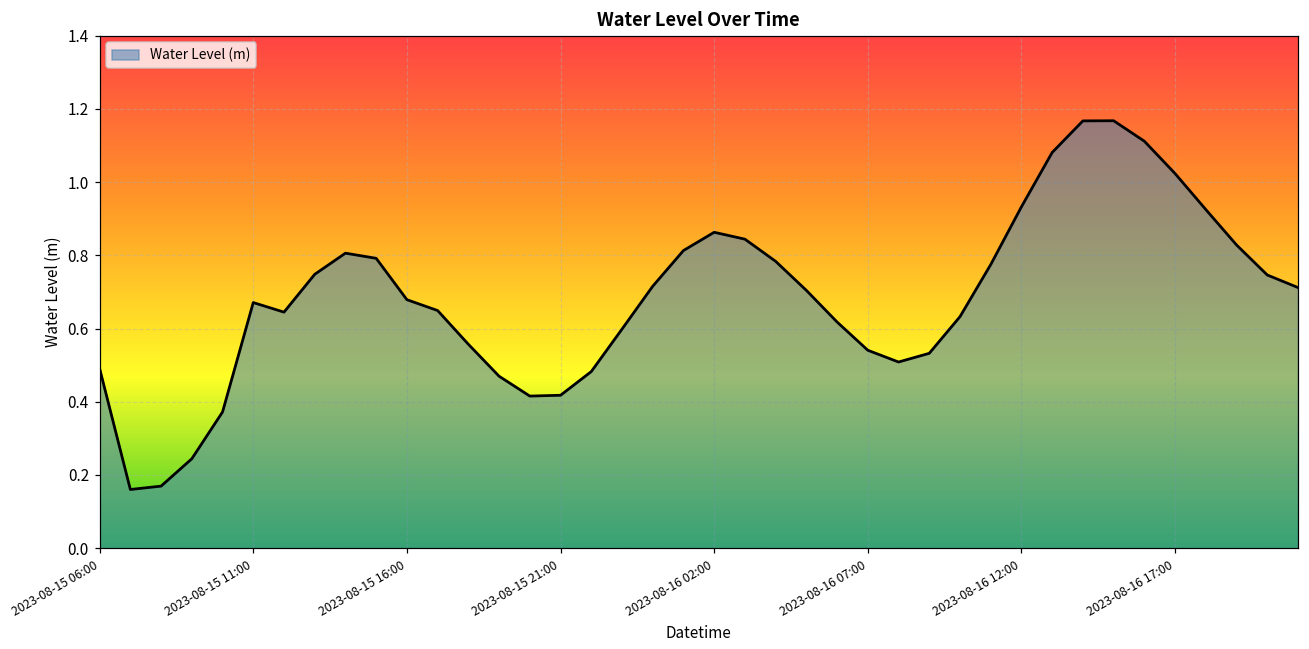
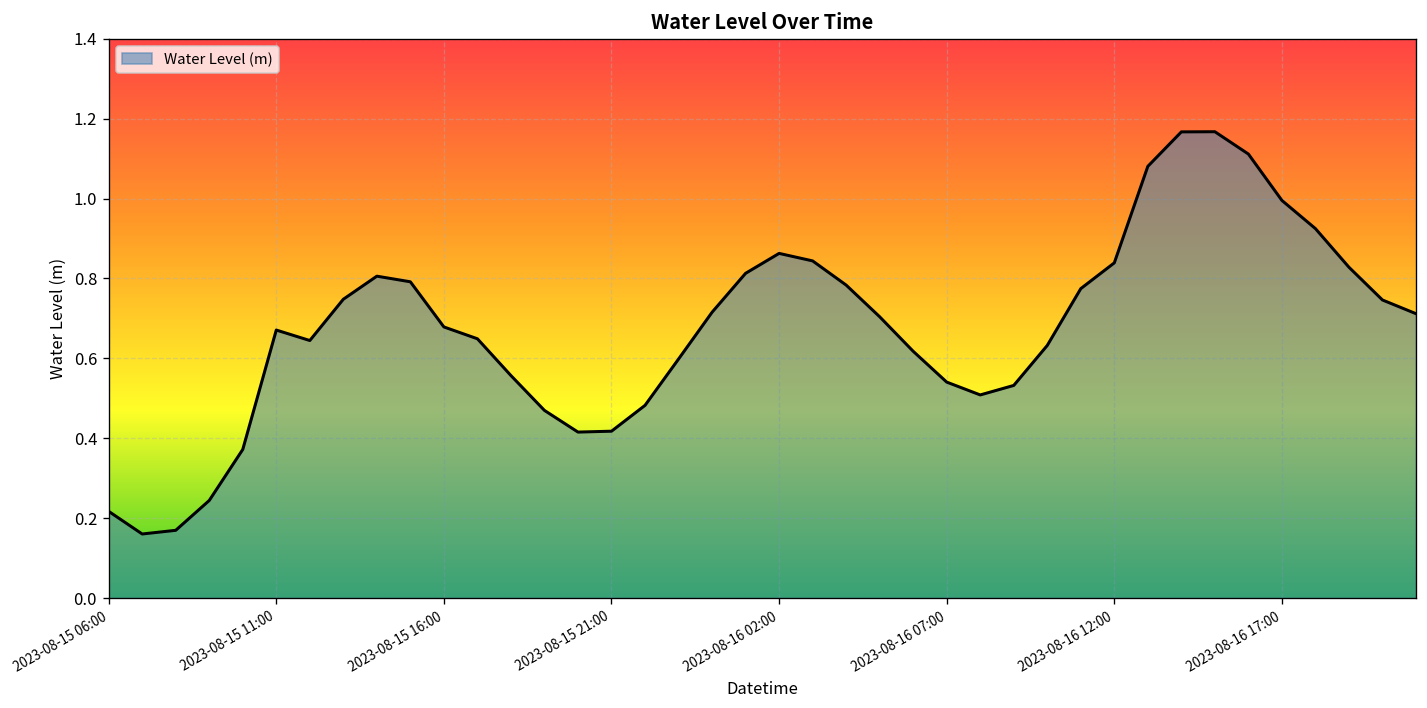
  {
-   "2023-08-15 06:00": 0.49,
+   "2023-08-15 06:00": 0.22,
    "2023-08-15 11:00": 0.67,
    "2023-08-15 16:00": 0.68,
    "2023-08-15 21:00": 0.42,
    "2023-08-16 02:00": 0.86,
    "2023-08-16 07:00": 0.54,
-   "2023-08-16 12:00": 0.93,
-   "2023-08-16 17:00": 1.02
+   "2023-08-16 12:00": 0.84,
+   "2023-08-16 17:00": 1.00
  }
